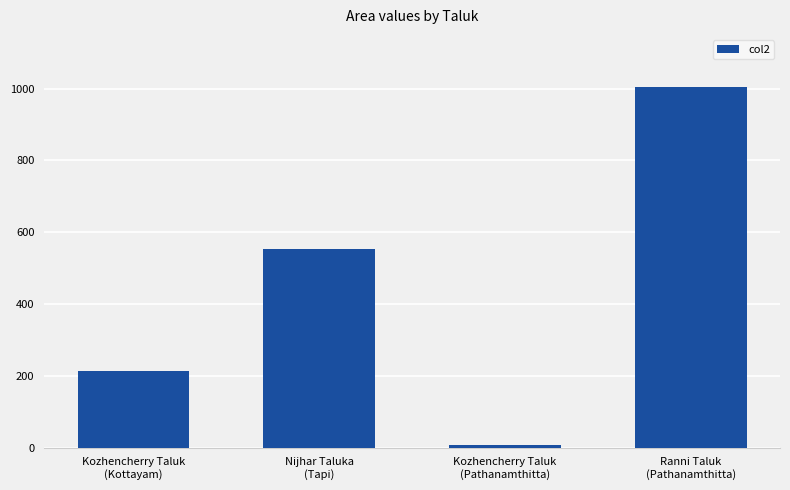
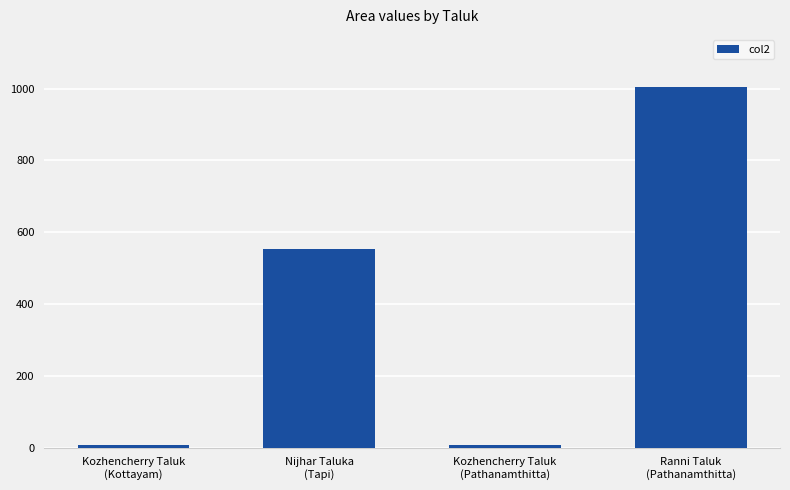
  {
-   "Kozhencherry Taluk (Kottayam)": 210,
+   "Kozhencherry Taluk (Kottayam)": 10,
    "Nijhar Taluka (Tapi)": 550,
    "Kozhencherry Taluk (Pathanamthitta)": 10,
    "Ranni Taluk (Pathanamthitta)": 1000
  }
